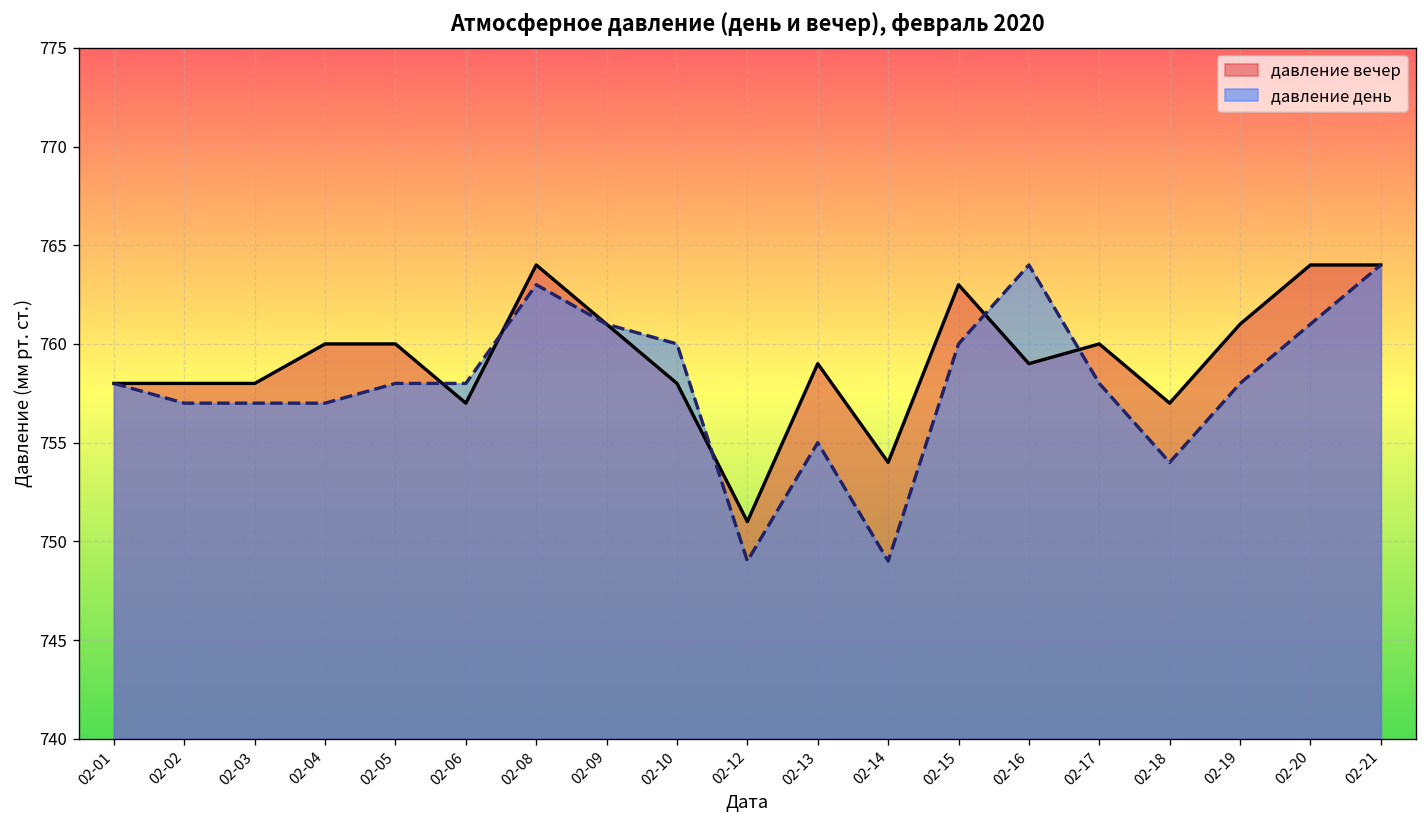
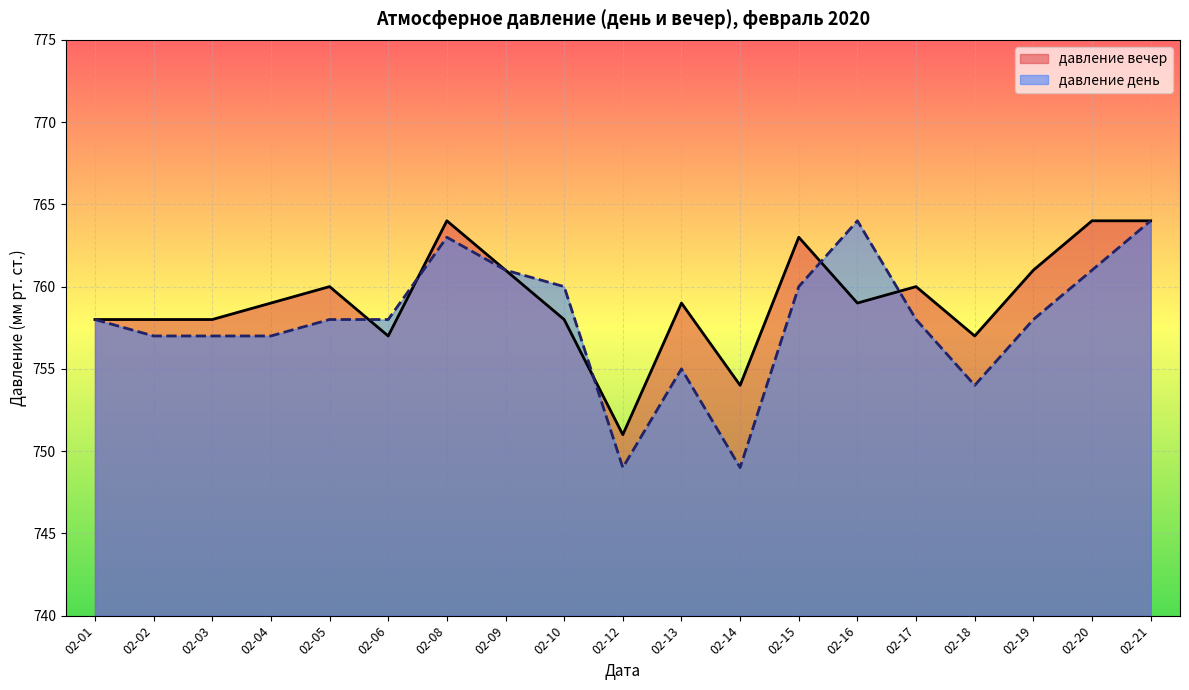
  {
    "давление вечер": {
      "02-02": 758,
      "02-03": 758,
-     "02-04": 760,
+     "02-04": 759,
      "02-05": 760,
      "02-06": 757,
      "02-08": 764,
      "02-10": 758,
      "02-12": 751,
      "02-13": 759,
      "02-14": 754,
      "02-15": 763,
      "02-16": 759,
      "02-17": 760,
      "02-18": 757,
      "02-19": 761,
      "02-20": 764
    },
    "давление день": {
      "02-02": 757,
      "02-03": 757,
      "02-04": 757,
      "02-05": 758,
      "02-06": 758,
      "02-08": 763,
      "02-10": 760,
      "02-12": 749,
      "02-13": 755,
      "02-14": 749,
      "02-15": 760,
      "02-16": 764,
      "02-17": 758,
      "02-18": 754,
      "02-19": 758,
      "02-20": 761
    }
  }
